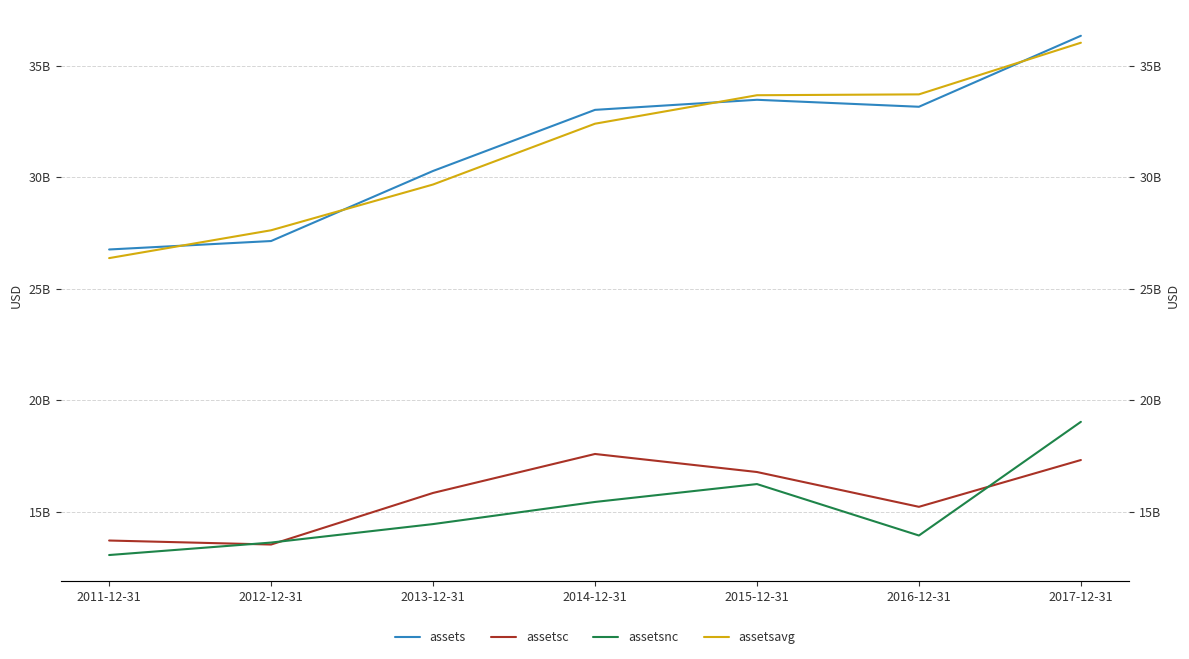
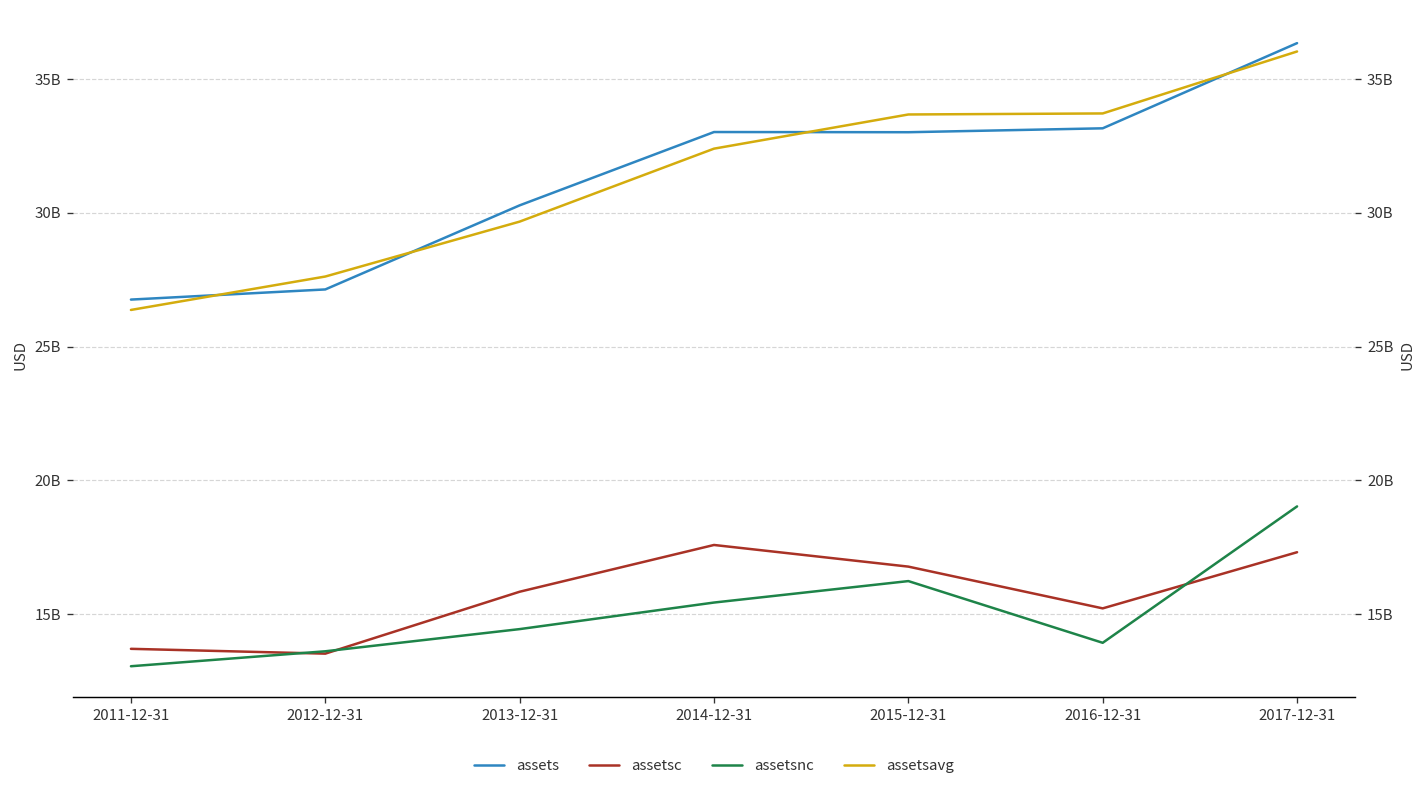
  {
    "assets": {
      "2011-12-31": 26800000000,
      "2012-12-31": 27100000000,
      "2013-12-31": 30300000000,
      "2014-12-31": 33000000000,
-     "2015-12-31": 33500000000,
+     "2015-12-31": 33000000000,
      "2016-12-31": 33200000000,
      "2017-12-31": 36300000000
    },
    "assetsc": {
      "2011-12-31": 13700000000,
      "2013-12-31": 15800000000,
      "2014-12-31": 17600000000,
      "2015-12-31": 16800000000,
      "2016-12-31": 15200000000,
      "2017-12-31": 17300000000
    },
    "assetsnc": {
      "2011-12-31": 13100000000,
      "2013-12-31": 14400000000,
      "2014-12-31": 15400000000,
      "2015-12-31": 16200000000,
      "2016-12-31": 13900000000,
      "2017-12-31": 19000000000
    },
    "assetsavg": {
      "2011-12-31": 26400000000,
      "2012-12-31": 27600000000,
      "2013-12-31": 29700000000,
      "2014-12-31": 32400000000,
      "2015-12-31": 33700000000,
      "2016-12-31": 33700000000,
      "2017-12-31": 36000000000
    }
  }
